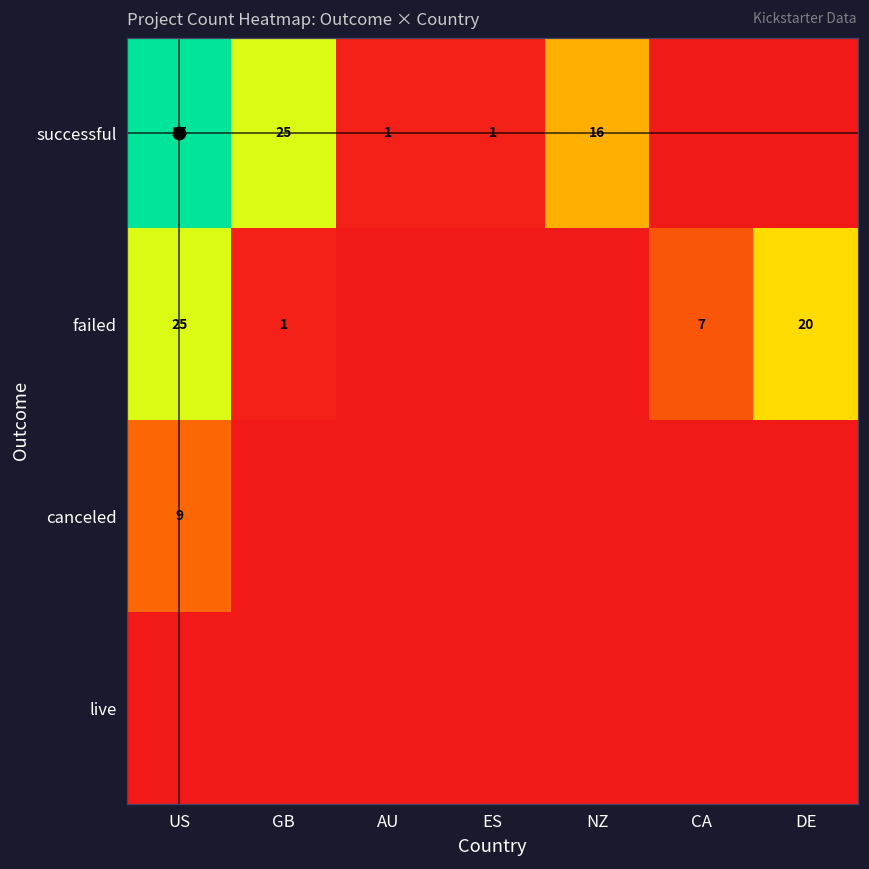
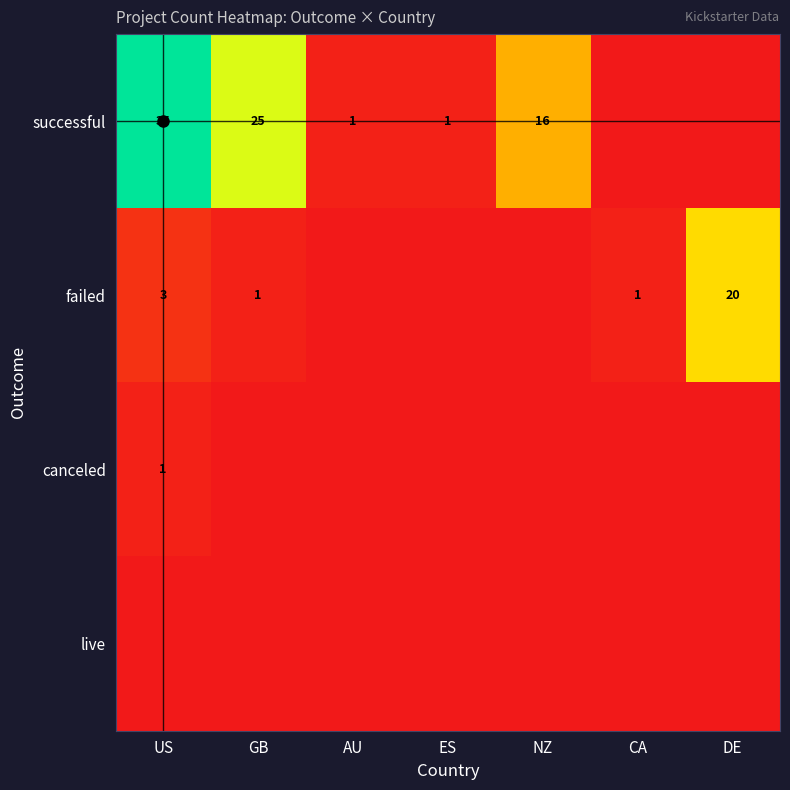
  {
    "successful": {
      "GB": 25,
      "AU": 1,
      "ES": 1,
      "NZ": 16
    },
    "failed": {
-     "US": 25,
+     "US": 3,
      "GB": 1,
-     "CA": 7,
+     "CA": 1,
      "DE": 20
    },
    "canceled": {
-     "US": 9
+     "US": 1
    }
  }
